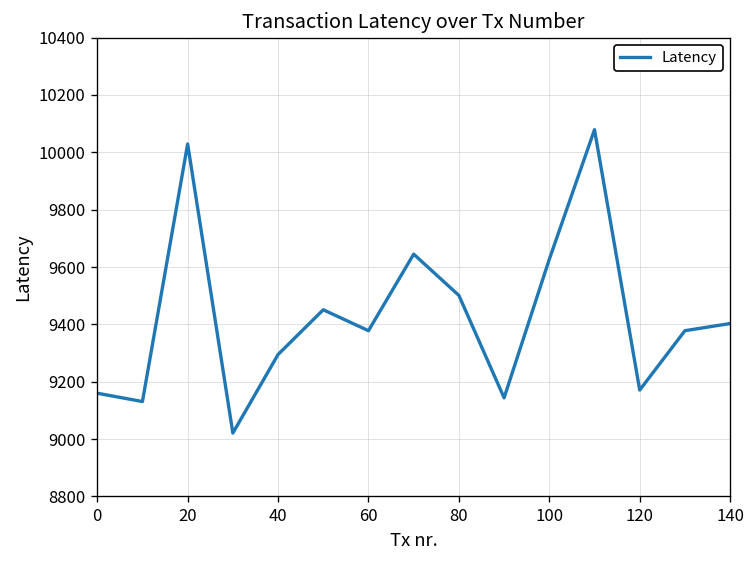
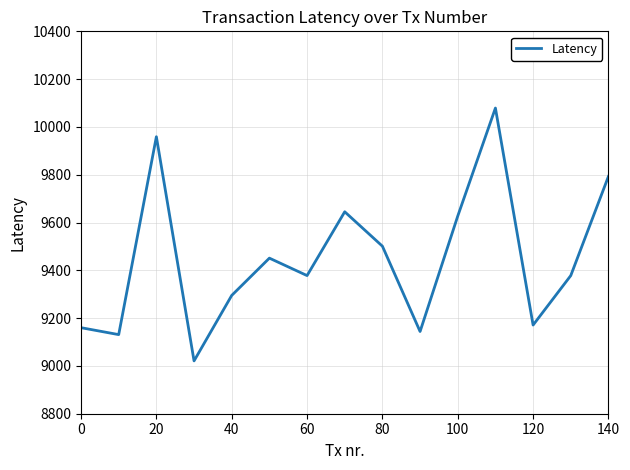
  {
    "0": 9160,
-   "20": 10030,
+   "20": 9960,
    "40": 9300,
    "60": 9380,
    "80": 9500,
    "100": 9630,
    "120": 9170,
-   "140": 9400
+   "140": 9790
  }
